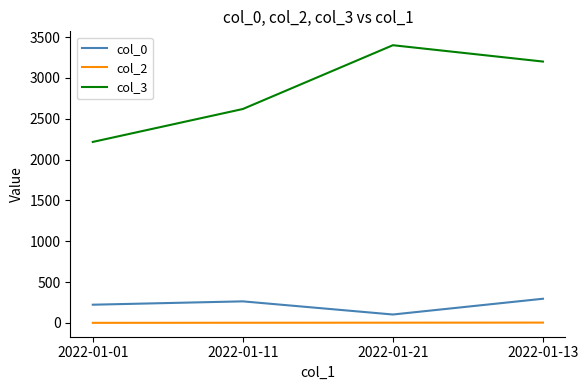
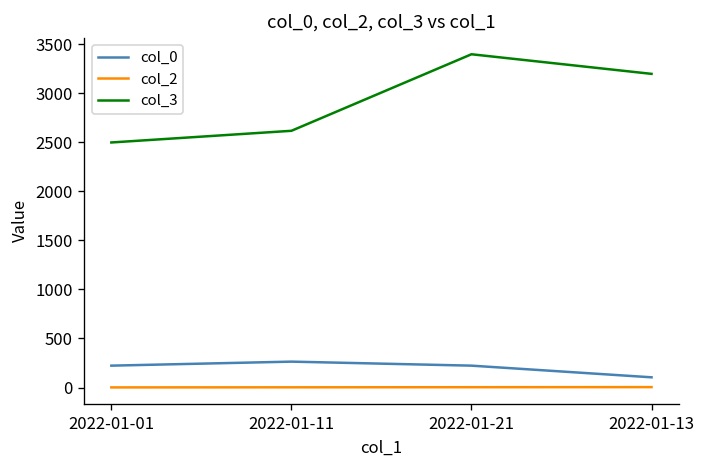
  {
    "col_0": {
      "2022-01-01": 200,
      "2022-01-11": 300,
-     "2022-01-21": 100,
-     "2022-01-13": 300
+     "2022-01-21": 200,
+     "2022-01-13": 100
    },
    "col_2": {
      "2022-01-01": 0,
      "2022-01-11": 0,
      "2022-01-21": 0,
      "2022-01-13": 0
    },
    "col_3": {
-     "2022-01-01": 2200,
+     "2022-01-01": 2500,
      "2022-01-11": 2600,
      "2022-01-21": 3400,
      "2022-01-13": 3200
    }
  }
